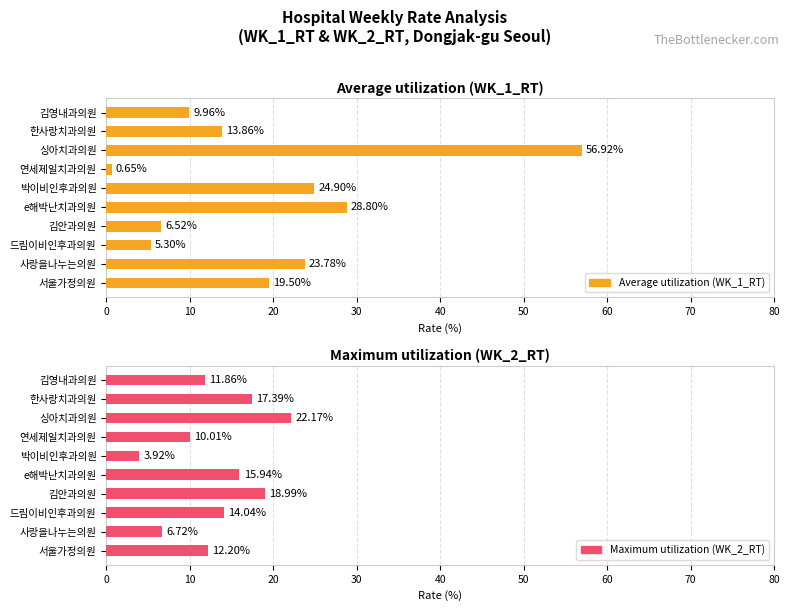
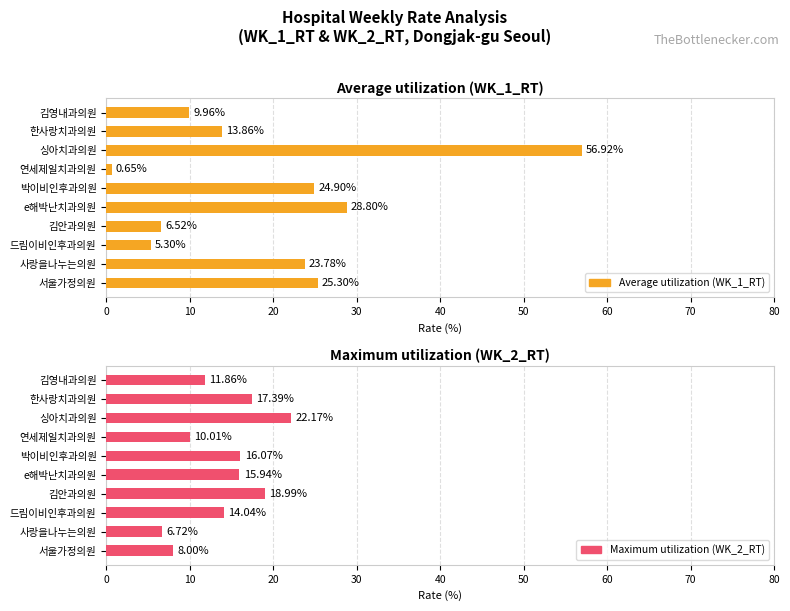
  {
    "Average utilization (WK_1_RT)": {
      "김영내과의원": "9.96%",
      "한사랑치과의원": "13.86%",
      "싱아치과의원": "56.92%",
      "연세제일치과의원": "0.65%",
      "박이비인후과의원": "24.90%",
      "e해박난치과의원": "28.80%",
      "김안과의원": "6.52%",
      "드림이비인후과의원": "5.30%",
      "사랑을나누는의원": "23.78%",
-     "서울가정의원": "19.50%"
+     "서울가정의원": "25.30%"
    },
    "Maximum utilization (WK_2_RT)": {
      "김영내과의원": "11.86%",
      "한사랑치과의원": "17.39%",
      "싱아치과의원": "22.17%",
      "연세제일치과의원": "10.01%",
-     "박이비인후과의원": "3.92%",
+     "박이비인후과의원": "16.07%",
      "e해박난치과의원": "15.94%",
      "김안과의원": "18.99%",
      "드림이비인후과의원": "14.04%",
      "사랑을나누는의원": "6.72%",
-     "서울가정의원": "12.20%"
+     "서울가정의원": "8.00%"
    }
  }
